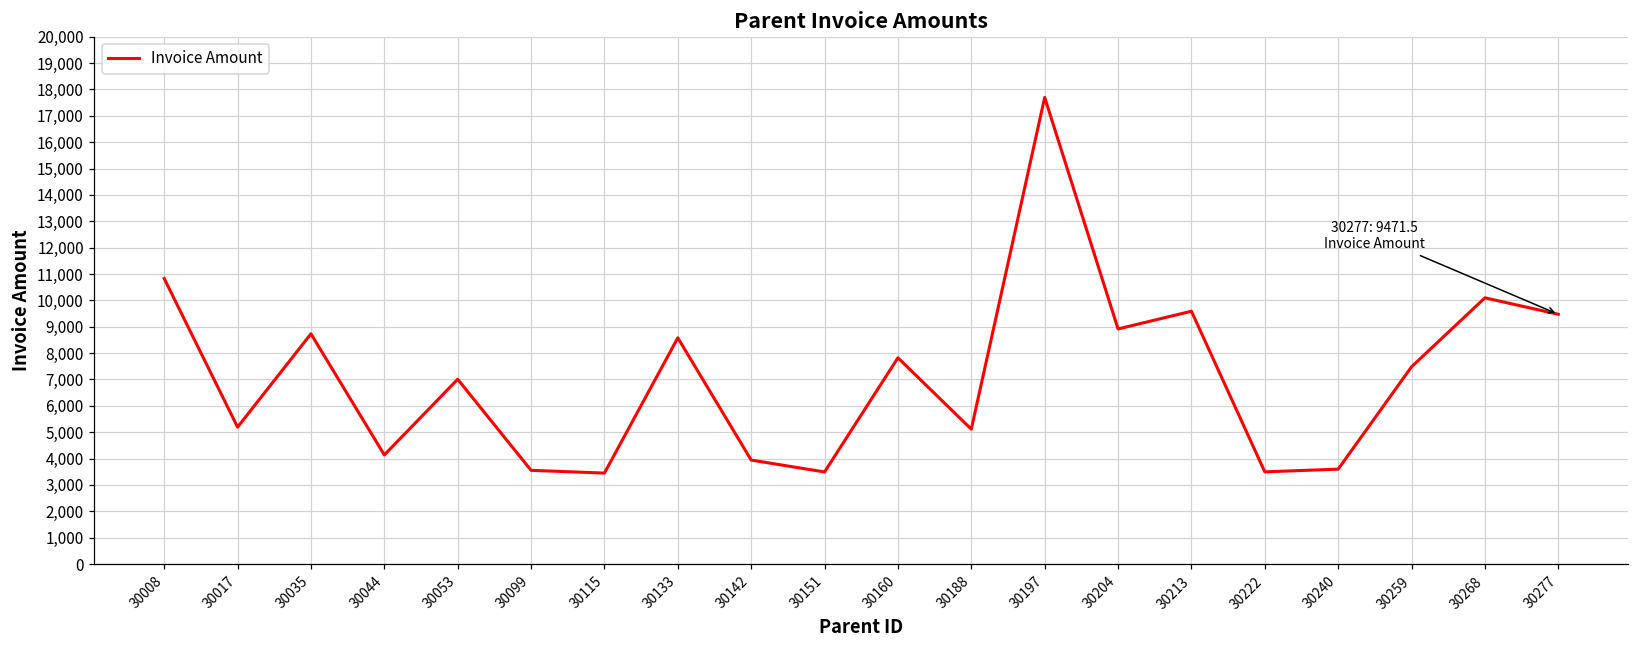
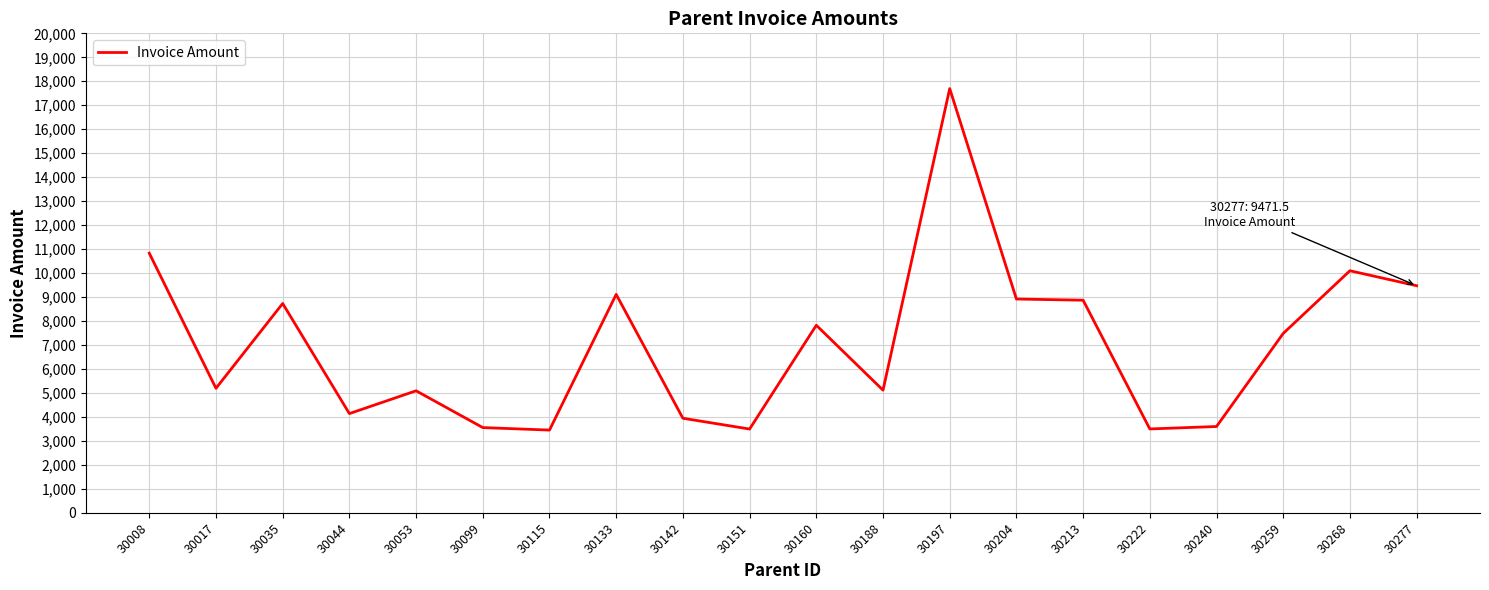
  {
    "30008": "10,800",
    "30017": "5,200",
    "30035": "8,700",
    "30044": "4,100",
-   "30053": "7,000",
+   "30053": "5,100",
    "30099": "3,600",
    "30115": "3,500",
-   "30133": "8,600",
+   "30133": "9,100",
    "30142": "3,900",
    "30151": "3,500",
    "30160": "7,800",
    "30188": "5,100",
    "30197": "17,700",
    "30204": "8,900",
-   "30213": "9,600",
+   "30213": "8,900",
    "30222": "3,500",
    "30240": "3,600",
    "30259": "7,500",
    "30277": "9,500"
  }
